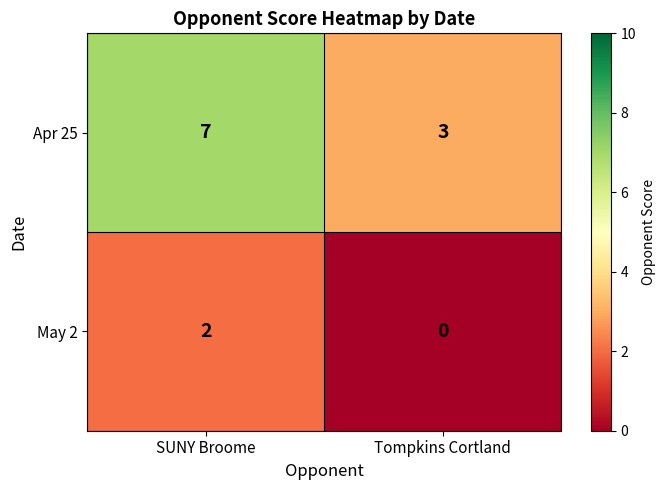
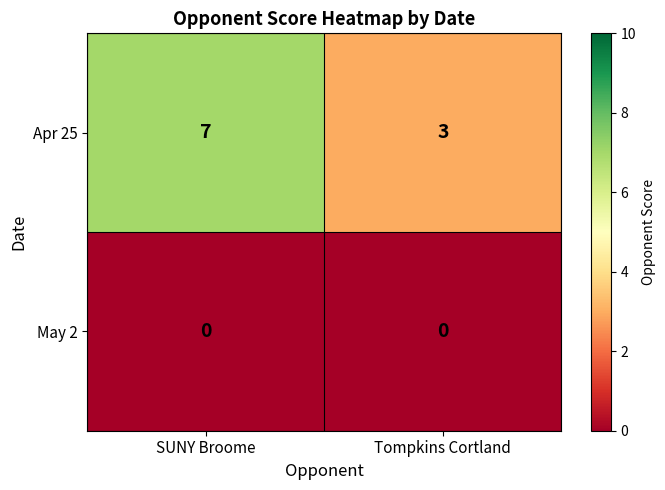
  {
    "Apr 25": {
      "SUNY Broome": 7,
      "Tompkins Cortland": 3
    },
    "May 2": {
-     "SUNY Broome": 2,
+     "SUNY Broome": 0,
      "Tompkins Cortland": 0
    }
  }
